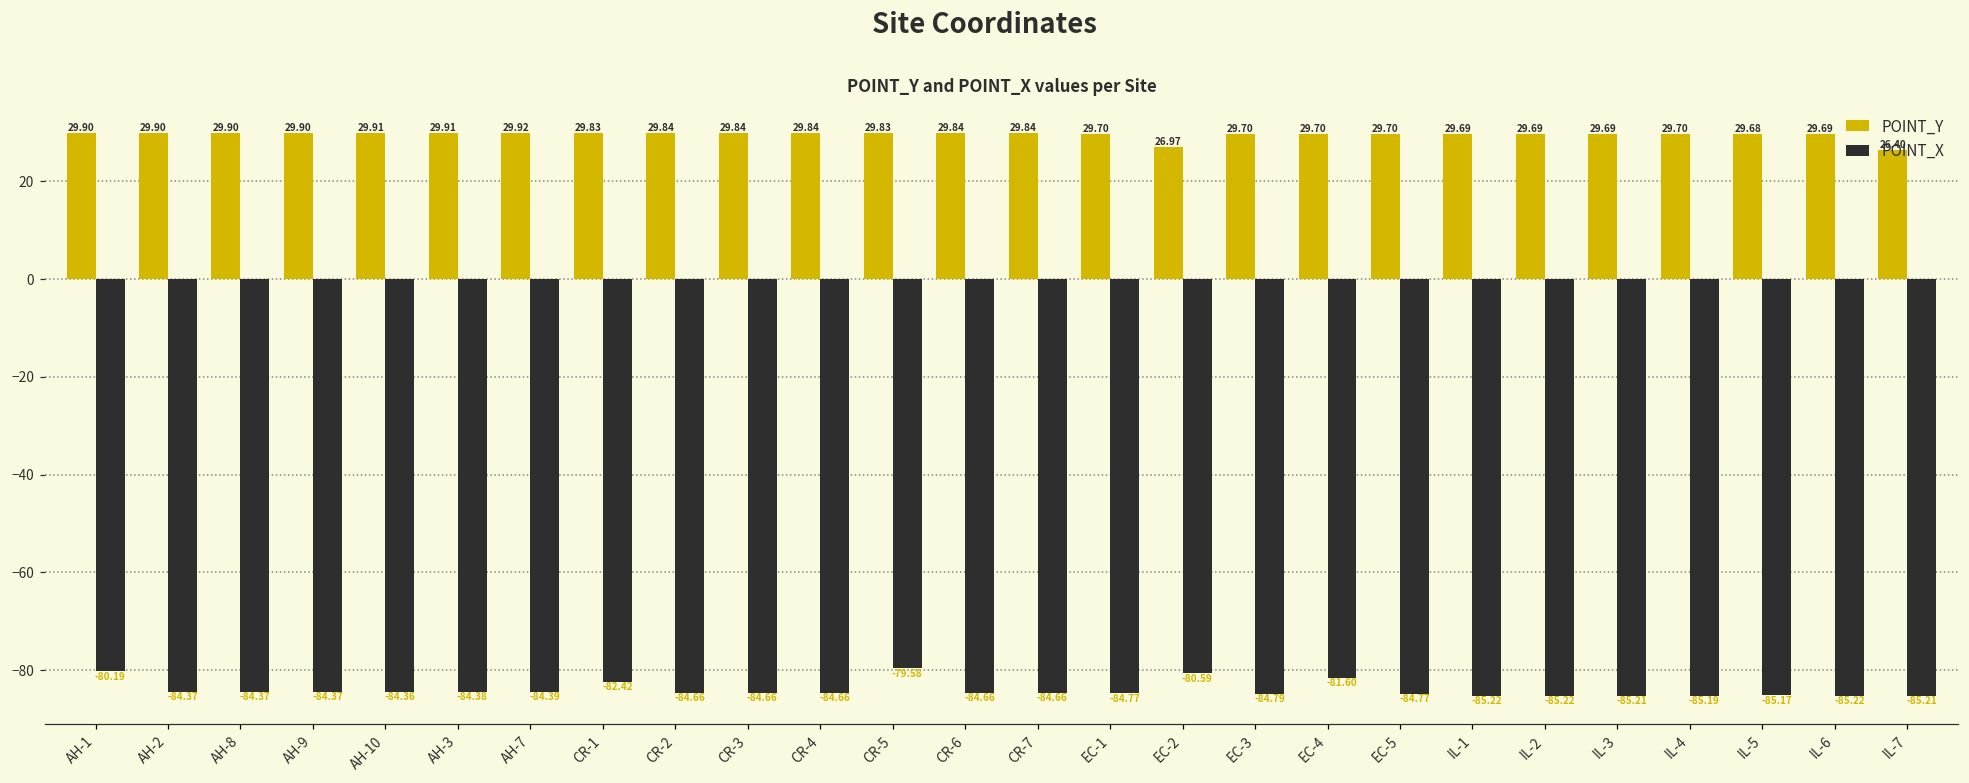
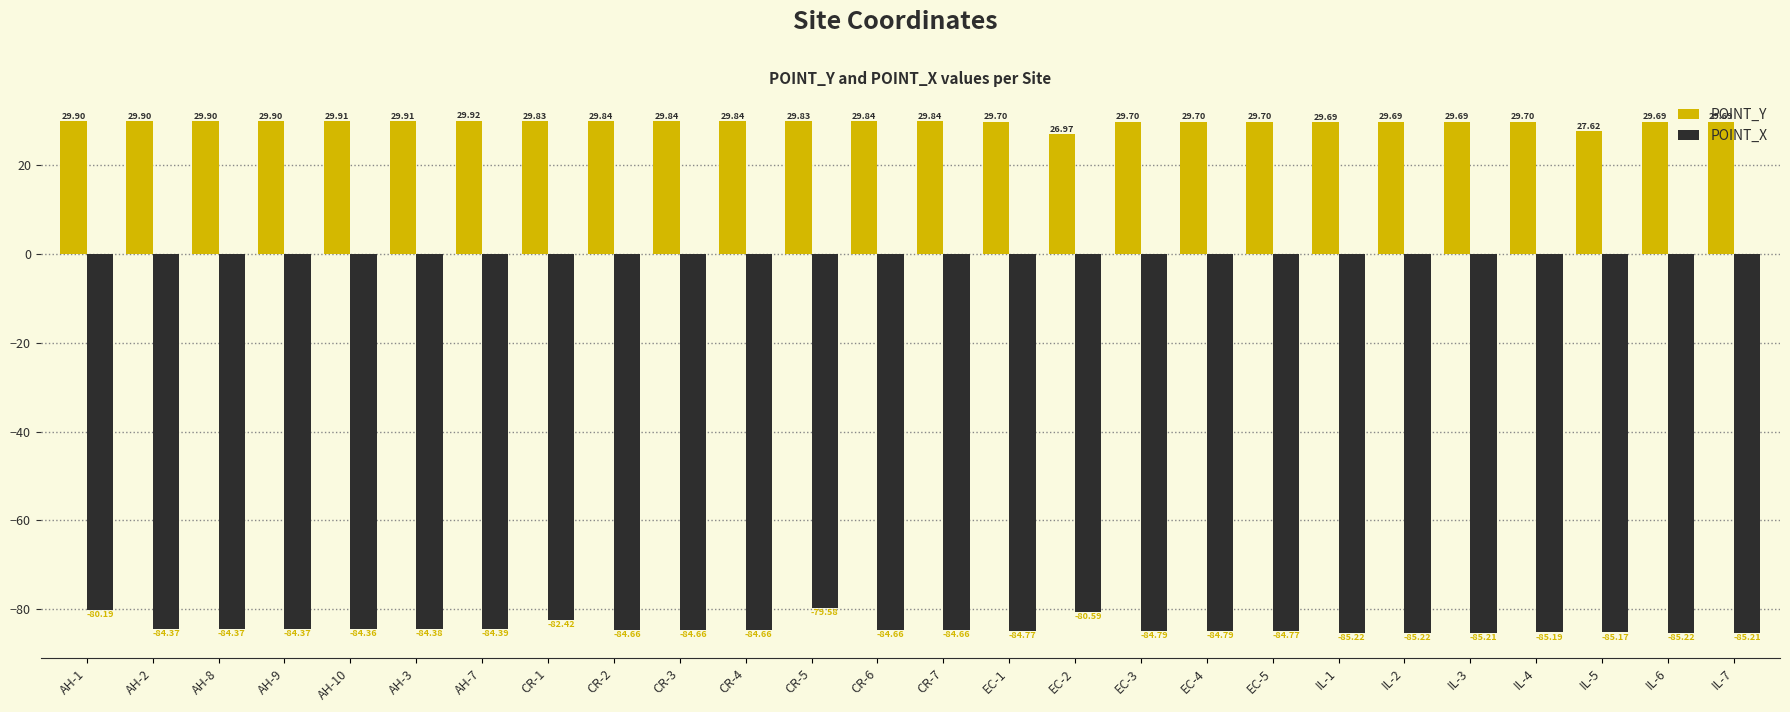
  {
    "POINT_Y": {
      "AH-1": 29.90,
      "AH-2": 29.90,
      "AH-8": 29.90,
      "AH-9": 29.90,
      "AH-10": 29.91,
      "AH-3": 29.91,
      "AH-7": 29.92,
      "CR-1": 29.83,
      "CR-2": 29.84,
      "CR-3": 29.84,
      "CR-4": 29.84,
      "CR-5": 29.83,
      "CR-6": 29.84,
      "CR-7": 29.84,
      "EC-1": 29.70,
      "EC-2": 26.97,
      "EC-3": 29.70,
      "EC-4": 29.70,
      "EC-5": 29.70,
      "IL-1": 29.69,
      "IL-2": 29.69,
      "IL-3": 29.69,
      "IL-4": 29.70,
-     "IL-5": 29.68,
+     "IL-5": 27.62,
      "IL-6": 29.69,
-     "IL-7": 26.40
+     "IL-7": 29.69
    },
    "POINT_X": {
      "AH-1": -80.19,
      "AH-2": -84.37,
      "AH-8": -84.37,
      "AH-9": -84.37,
      "AH-10": -84.36,
      "AH-3": -84.38,
      "AH-7": -84.39,
      "CR-1": -82.42,
      "CR-2": -84.66,
      "CR-3": -84.66,
      "CR-4": -84.66,
      "CR-5": -79.58,
      "CR-6": -84.66,
      "CR-7": -84.66,
      "EC-1": -84.77,
      "EC-2": -80.59,
      "EC-3": -84.79,
-     "EC-4": -81.60,
+     "EC-4": -84.79,
      "EC-5": -84.77,
      "IL-1": -85.22,
      "IL-2": -85.22,
      "IL-3": -85.21,
      "IL-4": -85.19,
      "IL-5": -85.17,
      "IL-6": -85.22,
      "IL-7": -85.21
    }
  }
